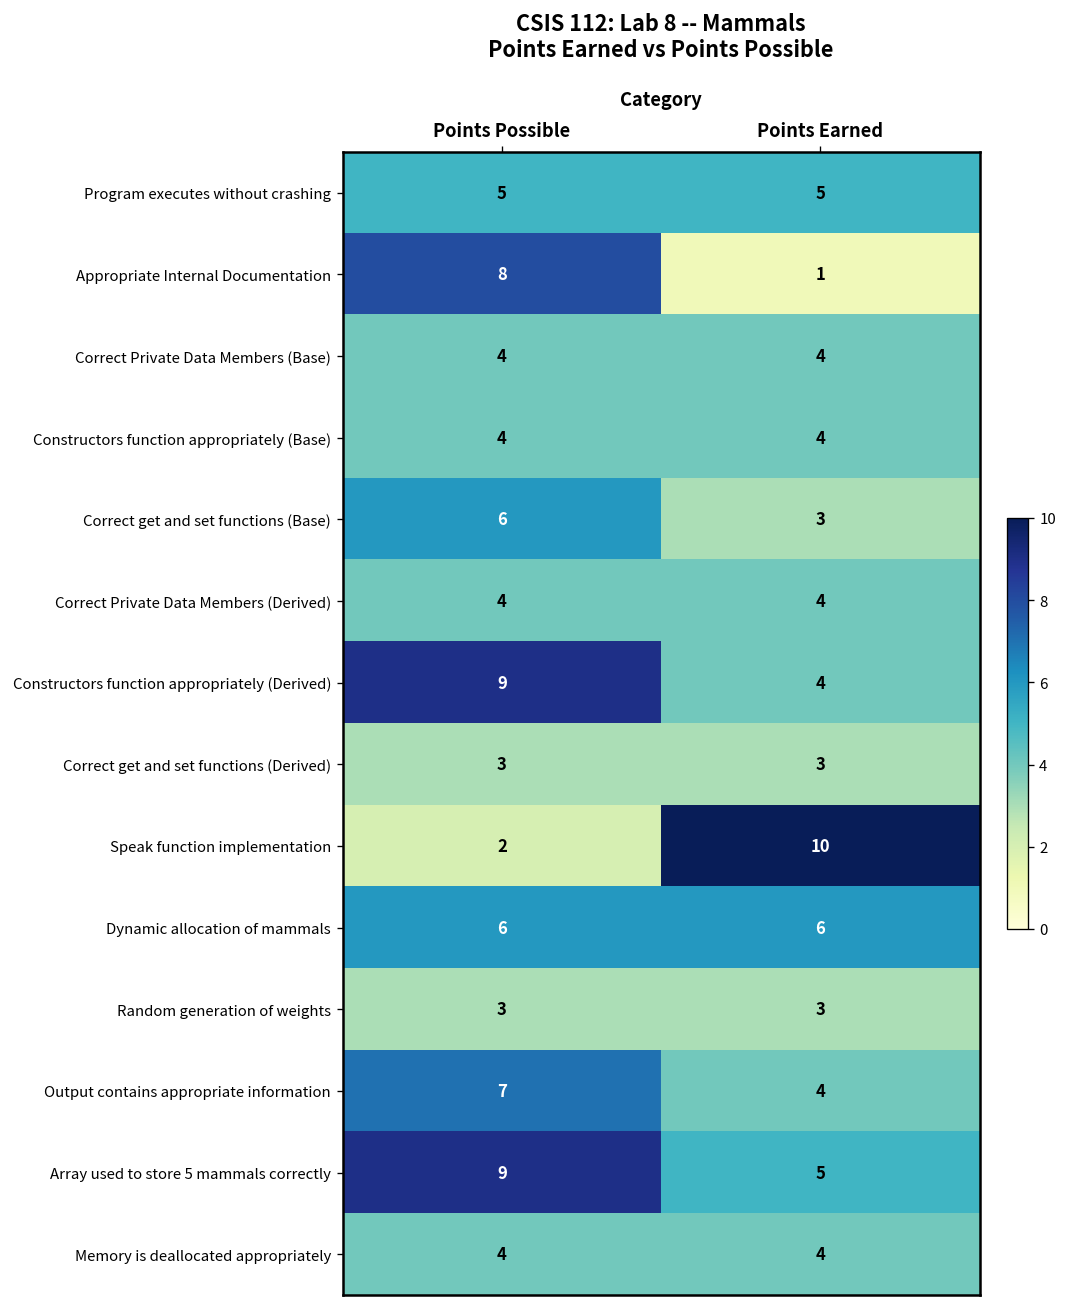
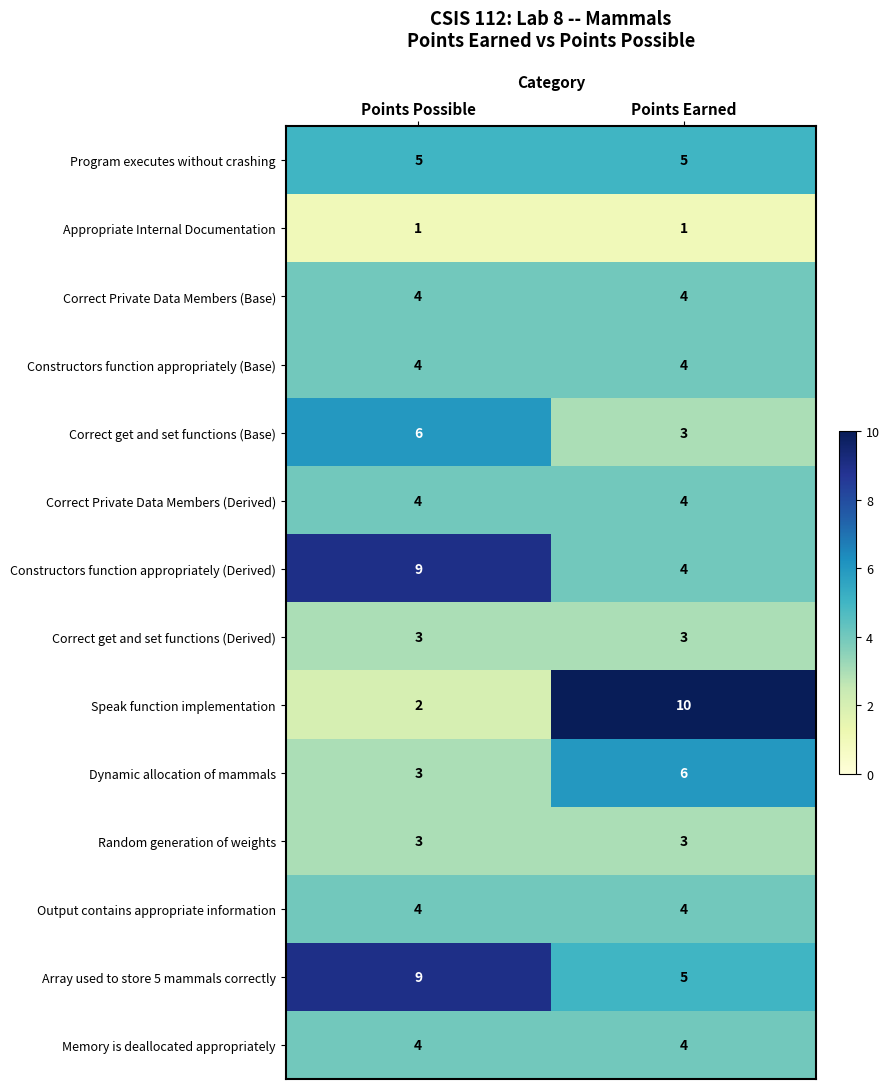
  {
    "Program executes without crashing": {
      "Points Possible": 5,
      "Points Earned": 5
    },
    "Appropriate Internal Documentation": {
-     "Points Possible": 8,
+     "Points Possible": 1,
      "Points Earned": 1
    },
    "Correct Private Data Members (Base)": {
      "Points Possible": 4,
      "Points Earned": 4
    },
    "Constructors function appropriately (Base)": {
      "Points Possible": 4,
      "Points Earned": 4
    },
    "Correct get and set functions (Base)": {
      "Points Possible": 6,
      "Points Earned": 3
    },
    "Correct Private Data Members (Derived)": {
      "Points Possible": 4,
      "Points Earned": 4
    },
    "Constructors function appropriately (Derived)": {
      "Points Possible": 9,
      "Points Earned": 4
    },
    "Correct get and set functions (Derived)": {
      "Points Possible": 3,
      "Points Earned": 3
    },
    "Speak function implementation": {
      "Points Possible": 2,
      "Points Earned": 10
    },
    "Dynamic allocation of mammals": {
-     "Points Possible": 6,
+     "Points Possible": 3,
      "Points Earned": 6
    },
    "Random generation of weights": {
      "Points Possible": 3,
      "Points Earned": 3
    },
    "Output contains appropriate information": {
-     "Points Possible": 7,
+     "Points Possible": 4,
      "Points Earned": 4
    },
    "Array used to store 5 mammals correctly": {
      "Points Possible": 9,
      "Points Earned": 5
    },
    "Memory is deallocated appropriately": {
      "Points Possible": 4,
      "Points Earned": 4
    }
  }
